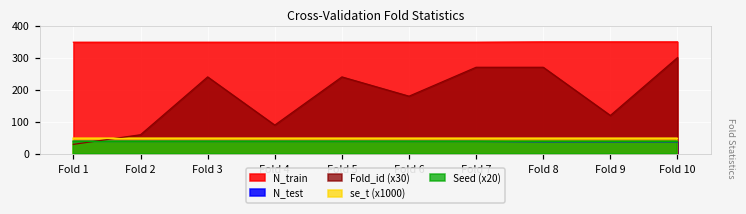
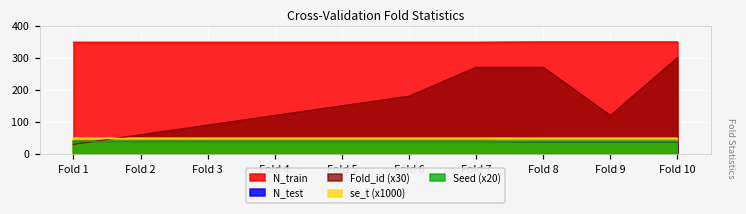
  {
    "N_train": {
      "Fold 1": 350,
      "Fold 2": 350,
      "Fold 3": 350,
      "Fold 4": 350,
      "Fold 5": 350,
      "Fold 6": 350,
      "Fold 7": 350,
      "Fold 8": 350,
      "Fold 9": 350,
      "Fold 10": 350
    },
    "Seed (x20)": {
      "Fold 1": 40,
      "Fold 2": 40,
      "Fold 3": 40,
      "Fold 4": 40,
      "Fold 5": 40,
      "Fold 6": 40,
      "Fold 7": 40,
      "Fold 8": 40,
      "Fold 9": 40,
      "Fold 10": 40
    },
    "Fold_id (x30)": {
      "Fold 1": 30,
      "Fold 2": 60,
-     "Fold 3": 240,
-     "Fold 4": 90,
-     "Fold 5": 240,
+     "Fold 3": 90,
+     "Fold 4": 120,
+     "Fold 5": 150,
      "Fold 6": 180,
      "Fold 7": 270,
      "Fold 8": 270,
      "Fold 9": 120,
      "Fold 10": 300
    },
    "se_t (x1000)": {
      "Fold 1": 50,
      "Fold 2": 50,
      "Fold 3": 50,
      "Fold 4": 50,
      "Fold 5": 50,
      "Fold 6": 50,
      "Fold 7": 50,
      "Fold 8": 50,
      "Fold 9": 50,
      "Fold 10": 50
    }
  }
